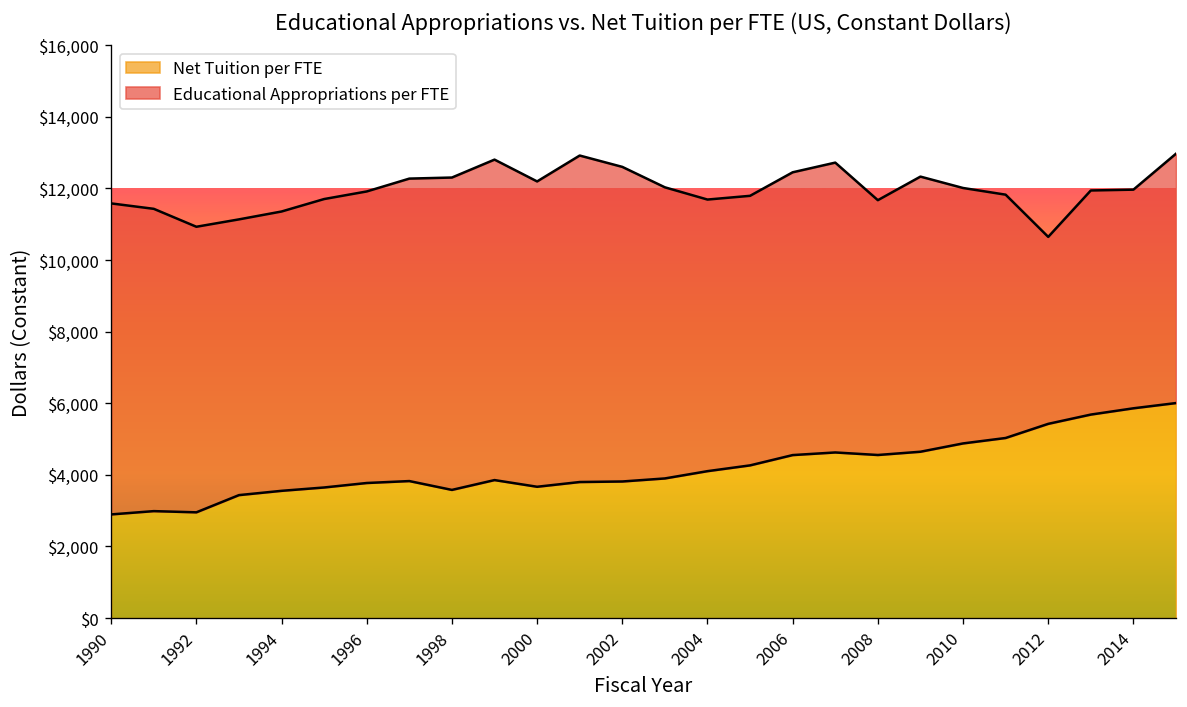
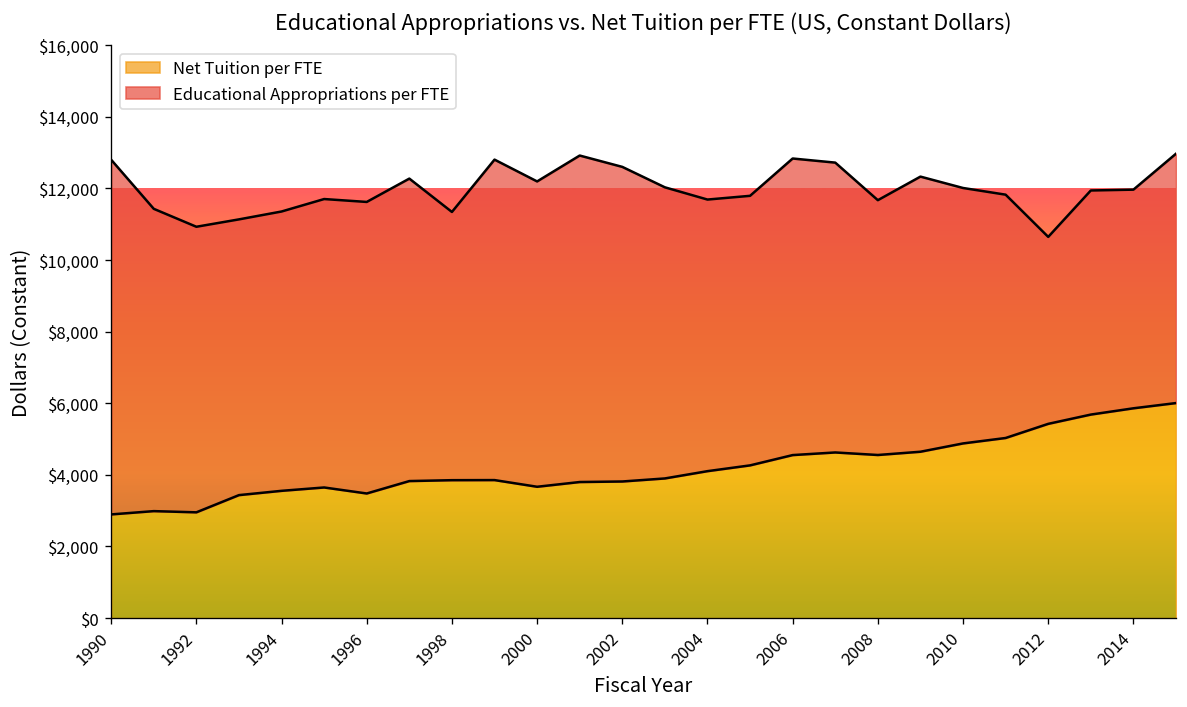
  {
    "Net Tuition per FTE": {
      "1990": "$2,900",
      "1992": "$3,000",
      "1994": "$3,600",
-     "1996": "$3,800",
-     "1998": "$3,600",
+     "1996": "$3,500",
+     "1998": "$3,900",
      "2000": "$3,700",
      "2002": "$3,800",
      "2004": "$4,100",
      "2006": "$4,600",
      "2008": "$4,600",
      "2010": "$4,900",
      "2012": "$5,400",
      "2014": "$5,900"
    },
    "Educational Appropriations per FTE": {
-     "1990": "$8,700",
+     "1990": "$9,900",
      "1992": "$8,000",
      "1994": "$7,800",
      "1996": "$8,100",
-     "1998": "$8,700",
+     "1998": "$7,500",
      "2000": "$8,500",
      "2002": "$8,800",
      "2004": "$7,600",
-     "2006": "$7,900",
+     "2006": "$8,300",
      "2008": "$7,100",
      "2010": "$7,100",
      "2012": "$5,200",
      "2014": "$6,100"
    }
  }
